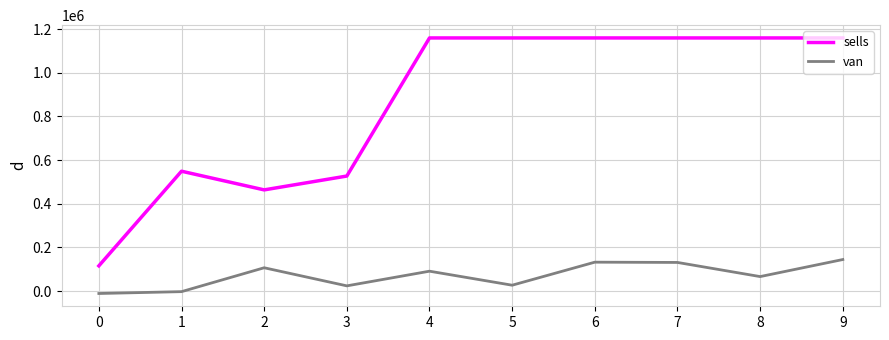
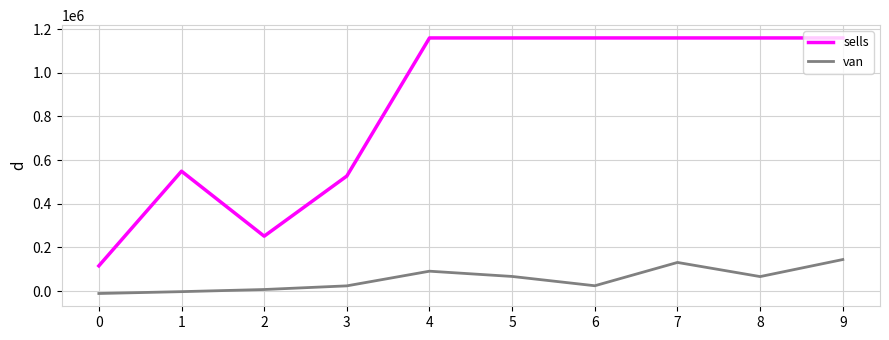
  {
    "sells": {
      "0": 120000,
      "1": 550000,
-     "2": 460000,
+     "2": 250000,
      "3": 530000,
      "4": 1160000,
      "5": 1160000,
      "6": 1160000,
      "7": 1160000,
      "8": 1160000
    },
    "van": {
      "0": -10000,
      "1": 0,
-     "2": 110000,
+     "2": 10000,
      "3": 20000,
      "4": 90000,
-     "5": 30000,
-     "6": 130000,
+     "5": 70000,
+     "6": 20000,
      "7": 130000,
      "8": 70000,
      "9": 140000
    }
  }
